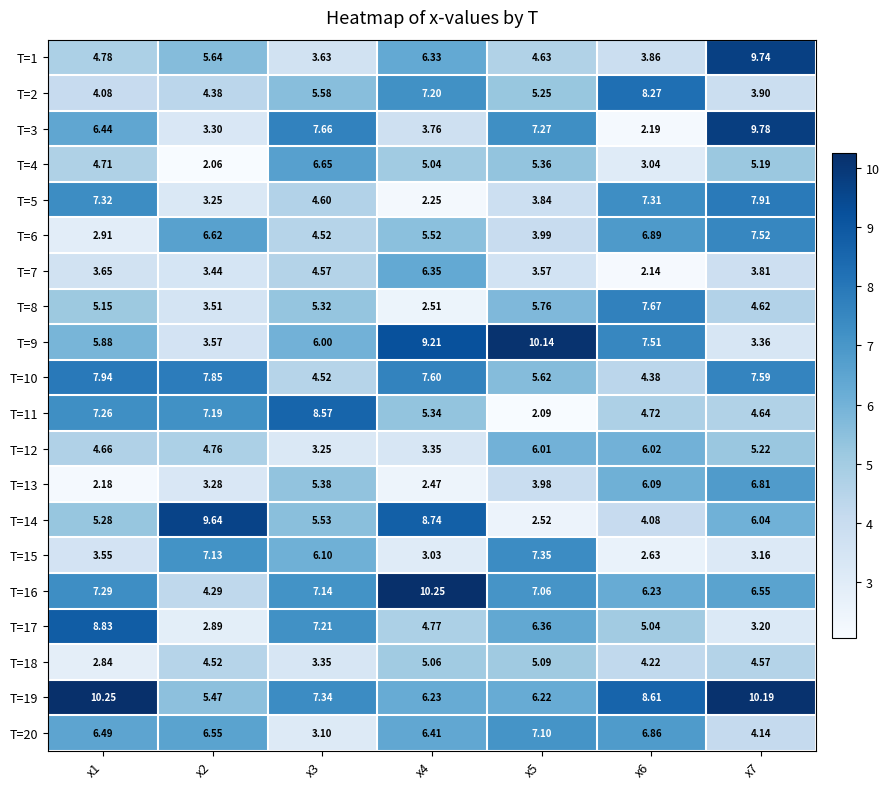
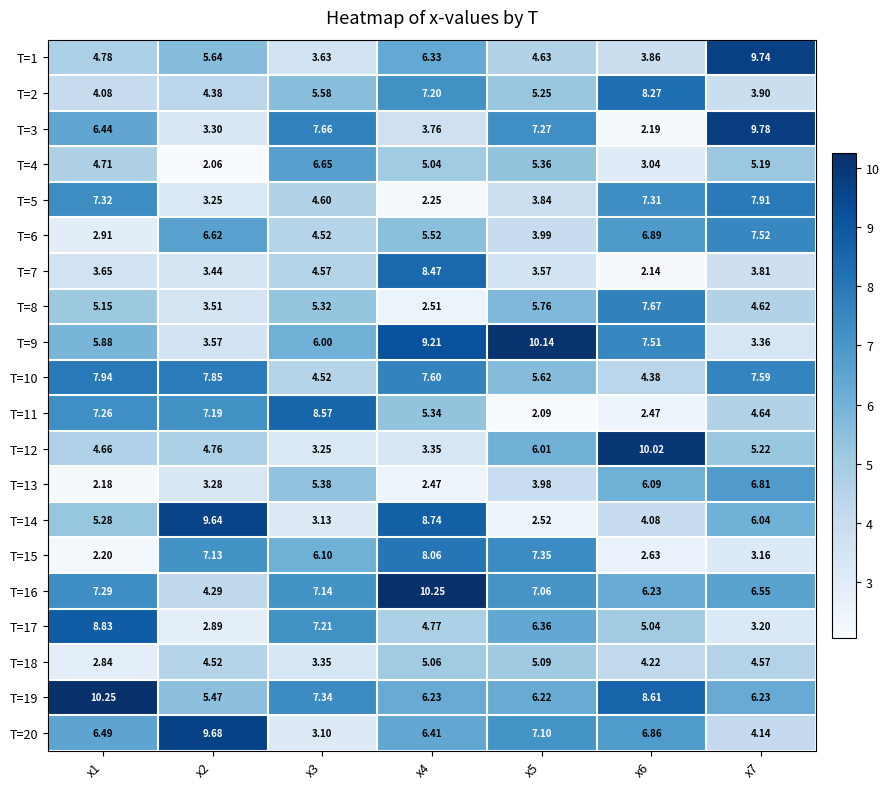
  {
    "T=1": {
      "x1": 4.78,
      "x2": 5.64,
      "x3": 3.63,
      "x4": 6.33,
      "x5": 4.63,
      "x6": 3.86,
      "x7": 9.74
    },
    "T=2": {
      "x1": 4.08,
      "x2": 4.38,
      "x3": 5.58,
      "x4": 7.20,
      "x5": 5.25,
      "x6": 8.27,
      "x7": 3.90
    },
    "T=3": {
      "x1": 6.44,
      "x2": 3.30,
      "x3": 7.66,
      "x4": 3.76,
      "x5": 7.27,
      "x6": 2.19,
      "x7": 9.78
    },
    "T=4": {
      "x1": 4.71,
      "x2": 2.06,
      "x3": 6.65,
      "x4": 5.04,
      "x5": 5.36,
      "x6": 3.04,
      "x7": 5.19
    },
    "T=5": {
      "x1": 7.32,
      "x2": 3.25,
      "x3": 4.60,
      "x4": 2.25,
      "x5": 3.84,
      "x6": 7.31,
      "x7": 7.91
    },
    "T=6": {
      "x1": 2.91,
      "x2": 6.62,
      "x3": 4.52,
      "x4": 5.52,
      "x5": 3.99,
      "x6": 6.89,
      "x7": 7.52
    },
    "T=7": {
      "x1": 3.65,
      "x2": 3.44,
      "x3": 4.57,
-     "x4": 6.35,
+     "x4": 8.47,
      "x5": 3.57,
      "x6": 2.14,
      "x7": 3.81
    },
    "T=8": {
      "x1": 5.15,
      "x2": 3.51,
      "x3": 5.32,
      "x4": 2.51,
      "x5": 5.76,
      "x6": 7.67,
      "x7": 4.62
    },
    "T=9": {
      "x1": 5.88,
      "x2": 3.57,
      "x3": 6.00,
      "x4": 9.21,
      "x5": 10.14,
      "x6": 7.51,
      "x7": 3.36
    },
    "T=10": {
      "x1": 7.94,
      "x2": 7.85,
      "x3": 4.52,
      "x4": 7.60,
      "x5": 5.62,
      "x6": 4.38,
      "x7": 7.59
    },
    "T=11": {
      "x1": 7.26,
      "x2": 7.19,
      "x3": 8.57,
      "x4": 5.34,
      "x5": 2.09,
-     "x6": 4.72,
+     "x6": 2.47,
      "x7": 4.64
    },
    "T=12": {
      "x1": 4.66,
      "x2": 4.76,
      "x3": 3.25,
      "x4": 3.35,
      "x5": 6.01,
-     "x6": 6.02,
+     "x6": 10.02,
      "x7": 5.22
    },
    "T=13": {
      "x1": 2.18,
      "x2": 3.28,
      "x3": 5.38,
      "x4": 2.47,
      "x5": 3.98,
      "x6": 6.09,
      "x7": 6.81
    },
    "T=14": {
      "x1": 5.28,
      "x2": 9.64,
-     "x3": 5.53,
+     "x3": 3.13,
      "x4": 8.74,
      "x5": 2.52,
      "x6": 4.08,
      "x7": 6.04
    },
    "T=15": {
-     "x1": 3.55,
+     "x1": 2.20,
      "x2": 7.13,
      "x3": 6.10,
-     "x4": 3.03,
+     "x4": 8.06,
      "x5": 7.35,
      "x6": 2.63,
      "x7": 3.16
    },
    "T=16": {
      "x1": 7.29,
      "x2": 4.29,
      "x3": 7.14,
      "x4": 10.25,
      "x5": 7.06,
      "x6": 6.23,
      "x7": 6.55
    },
    "T=17": {
      "x1": 8.83,
      "x2": 2.89,
      "x3": 7.21,
      "x4": 4.77,
      "x5": 6.36,
      "x6": 5.04,
      "x7": 3.20
    },
    "T=18": {
      "x1": 2.84,
      "x2": 4.52,
      "x3": 3.35,
      "x4": 5.06,
      "x5": 5.09,
      "x6": 4.22,
      "x7": 4.57
    },
    "T=19": {
      "x1": 10.25,
      "x2": 5.47,
      "x3": 7.34,
      "x4": 6.23,
      "x5": 6.22,
      "x6": 8.61,
-     "x7": 10.19
+     "x7": 6.23
    },
    "T=20": {
      "x1": 6.49,
-     "x2": 6.55,
+     "x2": 9.68,
      "x3": 3.10,
      "x4": 6.41,
      "x5": 7.10,
      "x6": 6.86,
      "x7": 4.14
    }
  }
